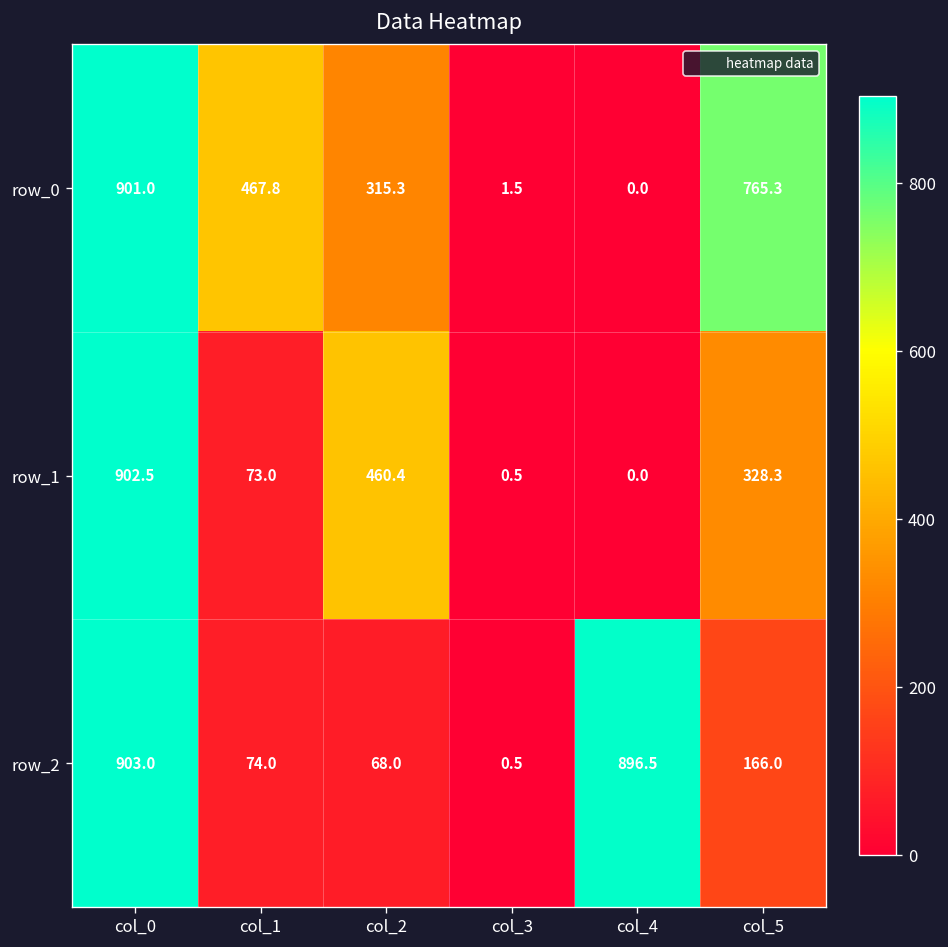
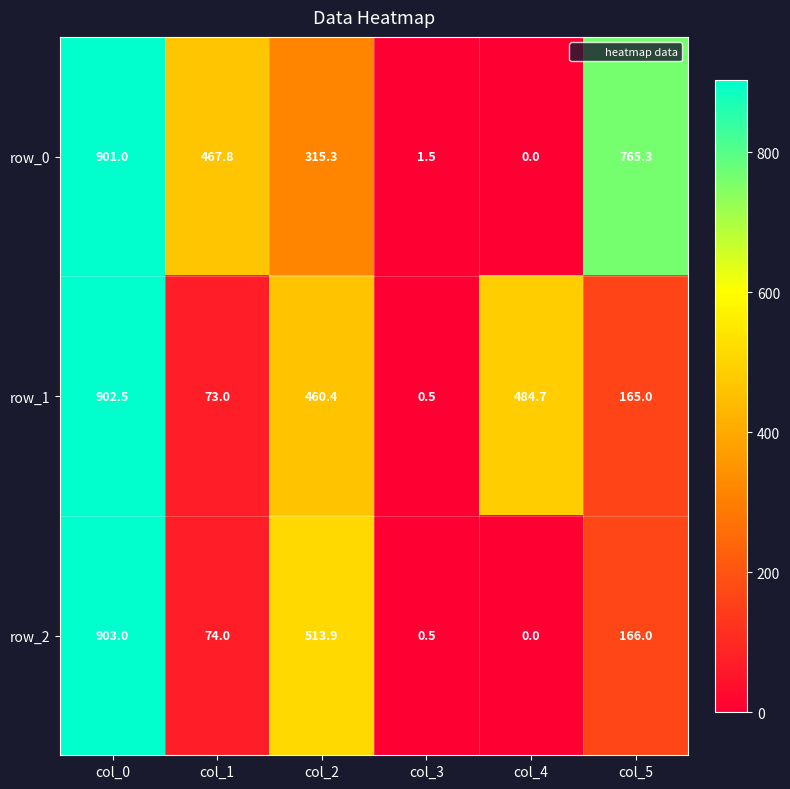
  {
    "row_0": {
      "col_0": 901.0,
      "col_1": 467.8,
      "col_2": 315.3,
      "col_3": 1.5,
      "col_4": 0.0,
      "col_5": 765.3
    },
    "row_1": {
      "col_0": 902.5,
      "col_1": 73.0,
      "col_2": 460.4,
      "col_3": 0.5,
-     "col_4": 0.0,
-     "col_5": 328.3
+     "col_4": 484.7,
+     "col_5": 165.0
    },
    "row_2": {
      "col_0": 903.0,
      "col_1": 74.0,
-     "col_2": 68.0,
+     "col_2": 513.9,
      "col_3": 0.5,
-     "col_4": 896.5,
+     "col_4": 0.0,
      "col_5": 166.0
    }
  }
